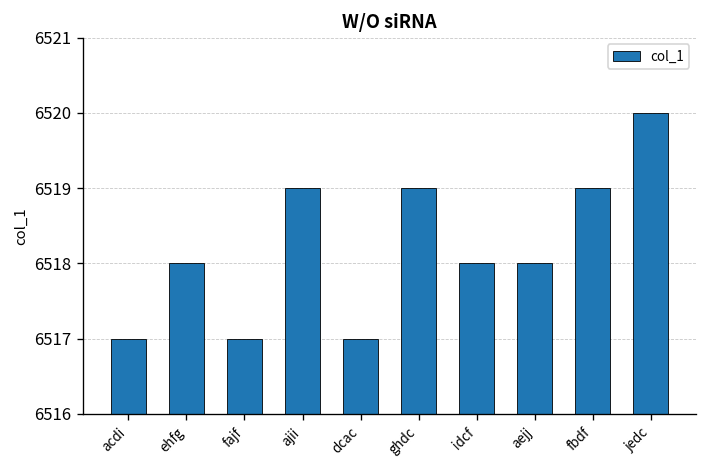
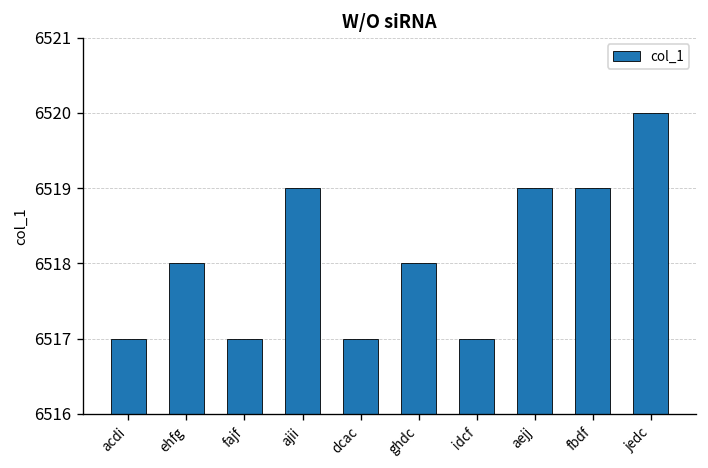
  {
    "acdi": 6517,
    "ehfg": 6518,
    "fajf": 6517,
    "ajii": 6519,
    "dcac": 6517,
-   "ghdc": 6519,
-   "idcf": 6518,
-   "aejj": 6518,
+   "ghdc": 6518,
+   "idcf": 6517,
+   "aejj": 6519,
    "fbdf": 6519,
    "jedc": 6520
  }
